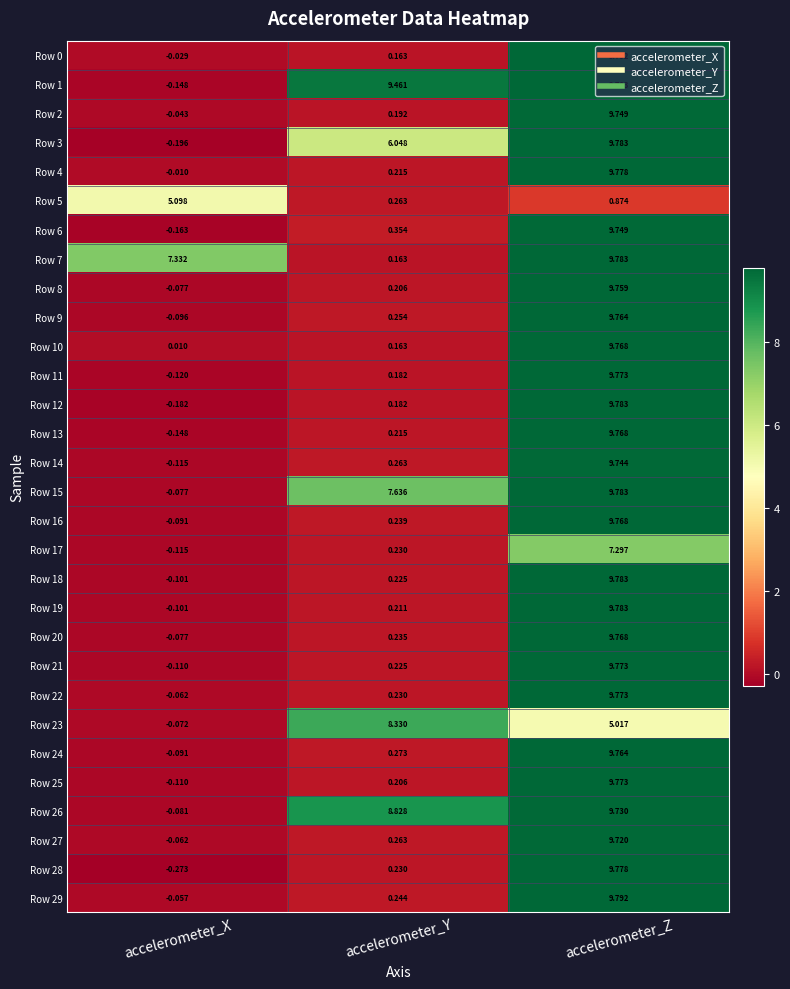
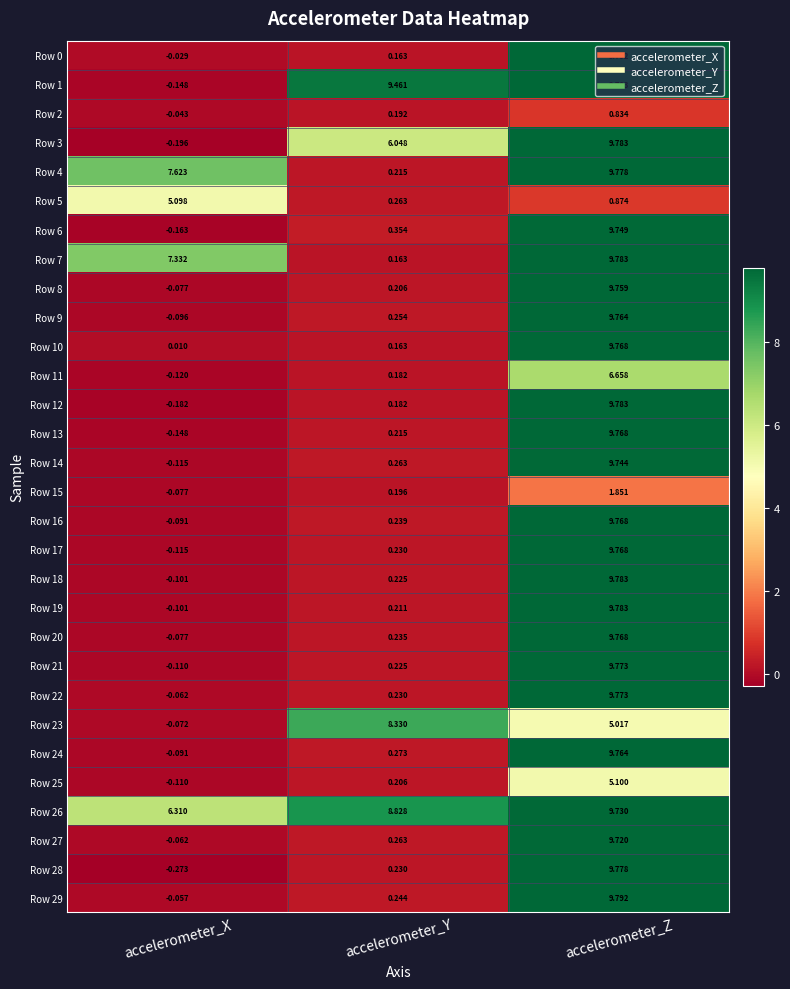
  {
    "Row 0": {
      "accelerometer_X": -0.029,
      "accelerometer_Y": 0.163
    },
    "Row 1": {
      "accelerometer_X": -0.148,
      "accelerometer_Y": 9.461
    },
    "Row 2": {
      "accelerometer_X": -0.043,
      "accelerometer_Y": 0.192,
-     "accelerometer_Z": 9.749
+     "accelerometer_Z": 0.834
    },
    "Row 3": {
      "accelerometer_X": -0.196,
      "accelerometer_Y": 6.048,
      "accelerometer_Z": 9.783
    },
    "Row 4": {
-     "accelerometer_X": -0.010,
+     "accelerometer_X": 7.623,
      "accelerometer_Y": 0.215,
      "accelerometer_Z": 9.778
    },
    "Row 5": {
      "accelerometer_X": 5.098,
      "accelerometer_Y": 0.263,
      "accelerometer_Z": 0.874
    },
    "Row 6": {
      "accelerometer_X": -0.163,
      "accelerometer_Y": 0.354,
      "accelerometer_Z": 9.749
    },
    "Row 7": {
      "accelerometer_X": 7.332,
      "accelerometer_Y": 0.163,
      "accelerometer_Z": 9.783
    },
    "Row 8": {
      "accelerometer_X": -0.077,
      "accelerometer_Y": 0.206,
      "accelerometer_Z": 9.759
    },
    "Row 9": {
      "accelerometer_X": -0.096,
      "accelerometer_Y": 0.254,
      "accelerometer_Z": 9.764
    },
    "Row 10": {
      "accelerometer_X": 0.010,
      "accelerometer_Y": 0.163,
      "accelerometer_Z": 9.768
    },
    "Row 11": {
      "accelerometer_X": -0.120,
      "accelerometer_Y": 0.182,
-     "accelerometer_Z": 9.773
+     "accelerometer_Z": 6.658
    },
    "Row 12": {
      "accelerometer_X": -0.182,
      "accelerometer_Y": 0.182,
      "accelerometer_Z": 9.783
    },
    "Row 13": {
      "accelerometer_X": -0.148,
      "accelerometer_Y": 0.215,
      "accelerometer_Z": 9.768
    },
    "Row 14": {
      "accelerometer_X": -0.115,
      "accelerometer_Y": 0.263,
      "accelerometer_Z": 9.744
    },
    "Row 15": {
      "accelerometer_X": -0.077,
-     "accelerometer_Y": 7.636,
-     "accelerometer_Z": 9.783
+     "accelerometer_Y": 0.196,
+     "accelerometer_Z": 1.851
    },
    "Row 16": {
      "accelerometer_X": -0.091,
      "accelerometer_Y": 0.239,
      "accelerometer_Z": 9.768
    },
    "Row 17": {
      "accelerometer_X": -0.115,
      "accelerometer_Y": 0.230,
-     "accelerometer_Z": 7.297
+     "accelerometer_Z": 9.768
    },
    "Row 18": {
      "accelerometer_X": -0.101,
      "accelerometer_Y": 0.225,
      "accelerometer_Z": 9.783
    },
    "Row 19": {
      "accelerometer_X": -0.101,
      "accelerometer_Y": 0.211,
      "accelerometer_Z": 9.783
    },
    "Row 20": {
      "accelerometer_X": -0.077,
      "accelerometer_Y": 0.235,
      "accelerometer_Z": 9.768
    },
    "Row 21": {
      "accelerometer_X": -0.110,
      "accelerometer_Y": 0.225,
      "accelerometer_Z": 9.773
    },
    "Row 22": {
      "accelerometer_X": -0.062,
      "accelerometer_Y": 0.230,
      "accelerometer_Z": 9.773
    },
    "Row 23": {
      "accelerometer_X": -0.072,
      "accelerometer_Y": 8.330,
      "accelerometer_Z": 5.017
    },
    "Row 24": {
      "accelerometer_X": -0.091,
      "accelerometer_Y": 0.273,
      "accelerometer_Z": 9.764
    },
    "Row 25": {
      "accelerometer_X": -0.110,
      "accelerometer_Y": 0.206,
-     "accelerometer_Z": 9.773
+     "accelerometer_Z": 5.100
    },
    "Row 26": {
-     "accelerometer_X": -0.081,
+     "accelerometer_X": 6.310,
      "accelerometer_Y": 8.828,
      "accelerometer_Z": 9.730
    },
    "Row 27": {
      "accelerometer_X": -0.062,
      "accelerometer_Y": 0.263,
      "accelerometer_Z": 9.720
    },
    "Row 28": {
      "accelerometer_X": -0.273,
      "accelerometer_Y": 0.230,
      "accelerometer_Z": 9.778
    },
    "Row 29": {
      "accelerometer_X": -0.057,
      "accelerometer_Y": 0.244,
      "accelerometer_Z": 9.792
    }
  }
